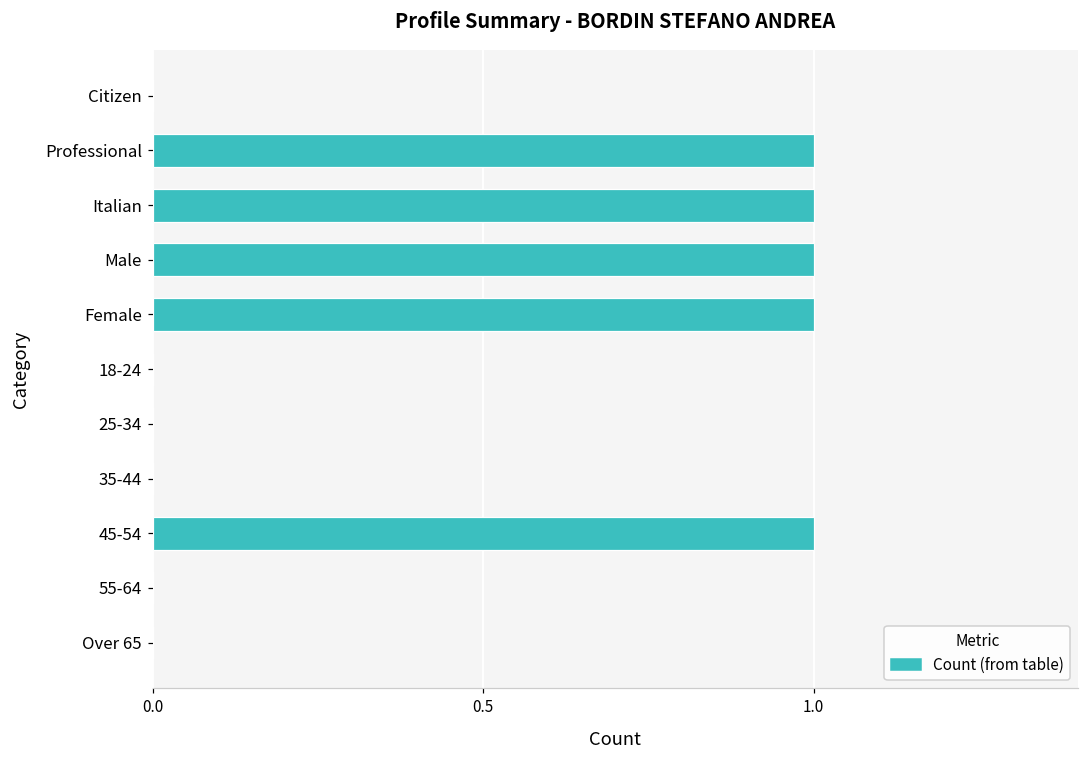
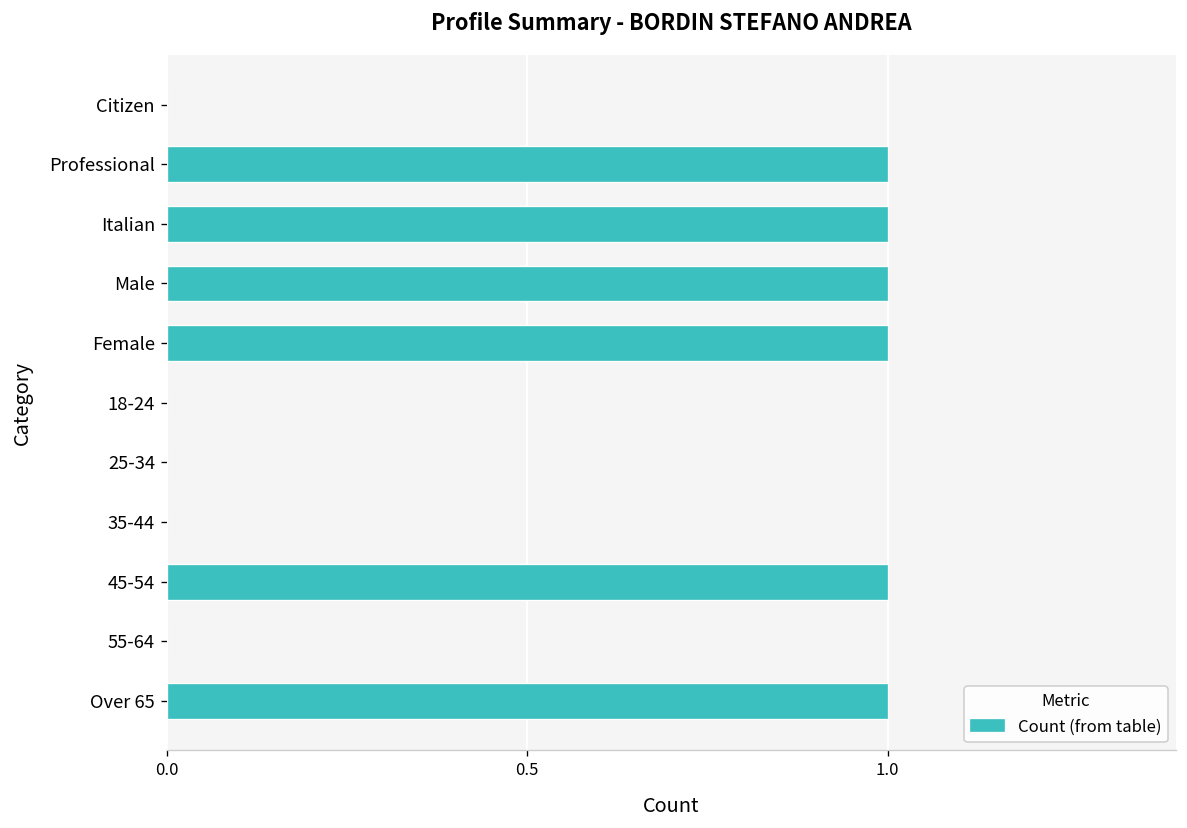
  {
    "Citizen": 0,
    "Professional": 1,
    "Italian": 1,
    "Male": 1,
    "Female": 1,
    "18-24": 0,
    "25-34": 0,
    "35-44": 0,
    "45-54": 1,
    "55-64": 0,
-   "Over 65": 0
+   "Over 65": 1
  }
